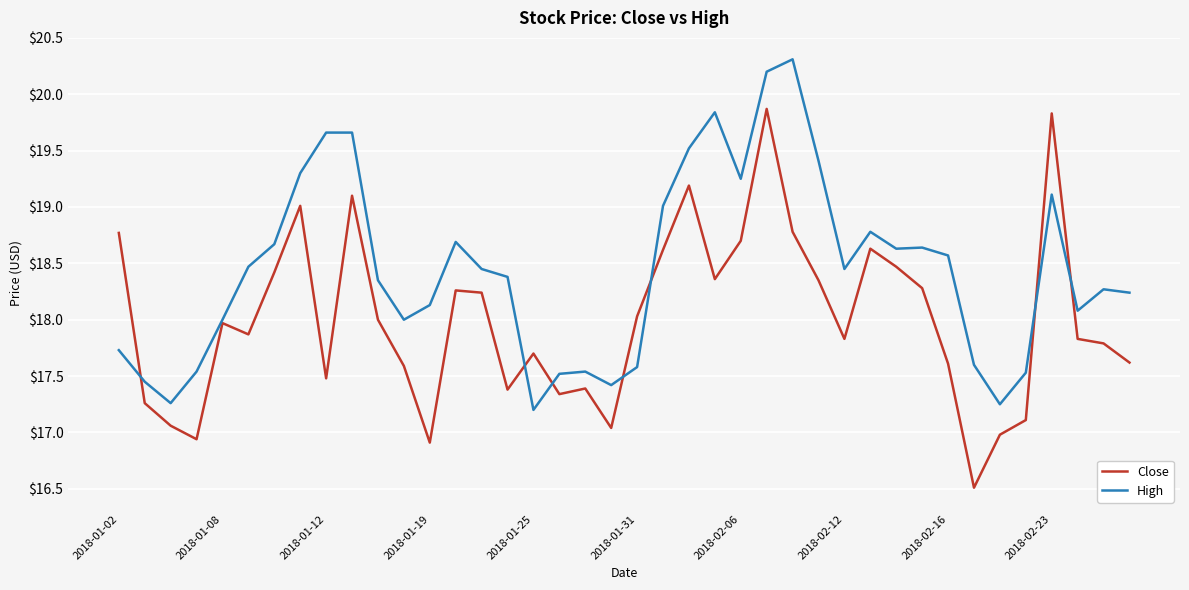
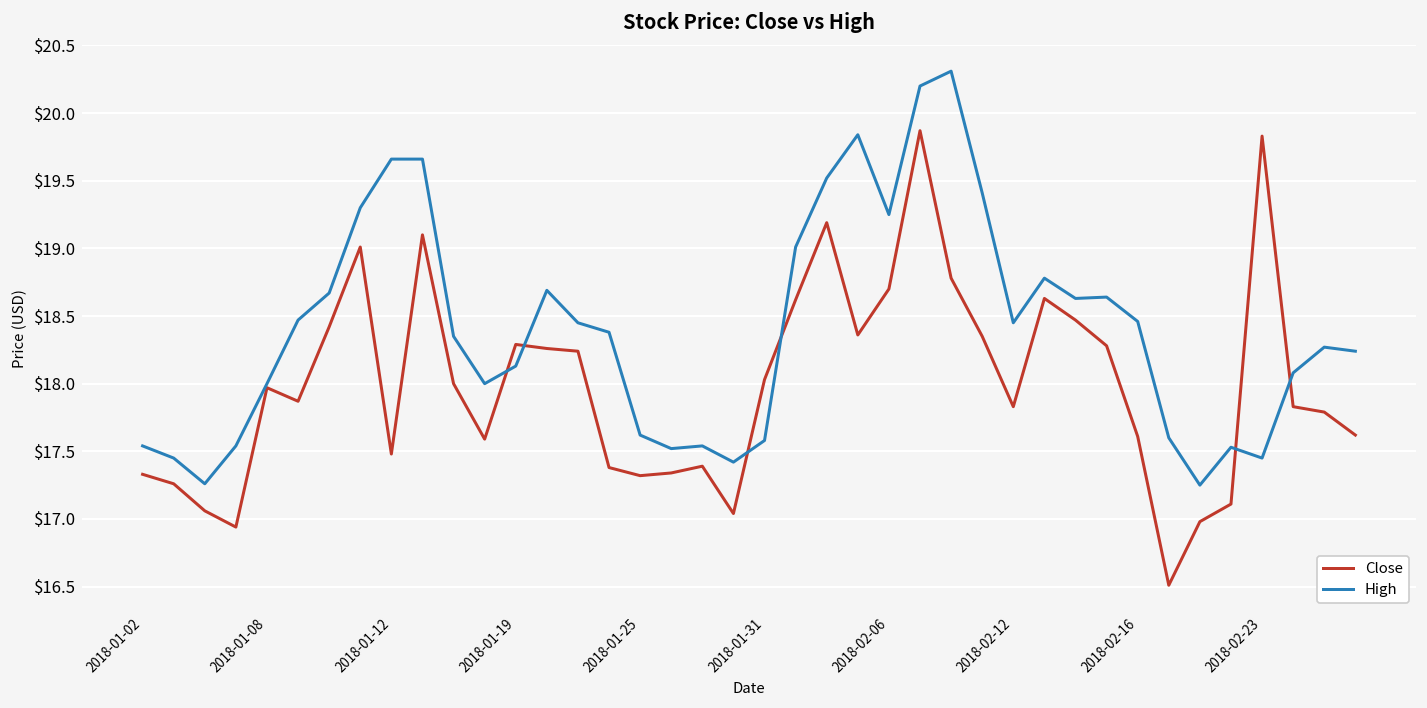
  {
    "Close": {
-     "2018-01-02": "$18.77",
+     "2018-01-02": "$17.33",
      "2018-01-08": "$17.97",
      "2018-01-12": "$17.48",
-     "2018-01-19": "$16.91",
-     "2018-01-25": "$17.70",
+     "2018-01-19": "$18.29",
+     "2018-01-25": "$17.32",
      "2018-01-31": "$18.03",
      "2018-02-06": "$18.70",
      "2018-02-12": "$17.83",
      "2018-02-16": "$17.61",
      "2018-02-23": "$19.83"
    },
    "High": {
-     "2018-01-02": "$17.73",
+     "2018-01-02": "$17.54",
      "2018-01-08": "$18.00",
      "2018-01-12": "$19.66",
      "2018-01-19": "$18.13",
-     "2018-01-25": "$17.20",
+     "2018-01-25": "$17.62",
      "2018-01-31": "$17.58",
      "2018-02-06": "$19.25",
      "2018-02-12": "$18.45",
-     "2018-02-16": "$18.57",
-     "2018-02-23": "$19.11"
+     "2018-02-16": "$18.46",
+     "2018-02-23": "$17.45"
    }
  }
